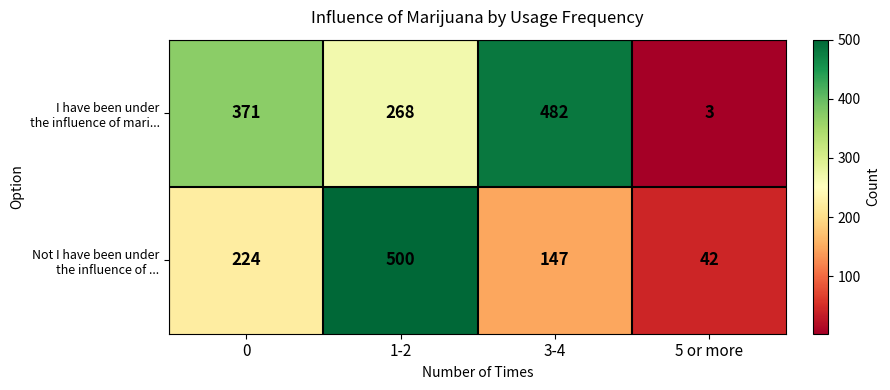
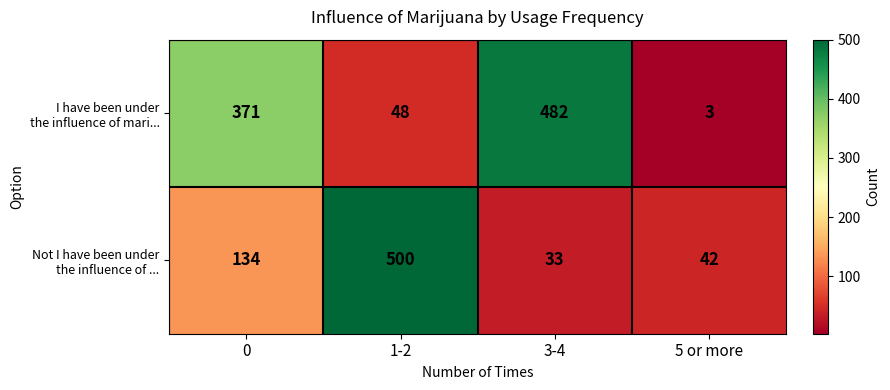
  {
    "I have been under the influence of mari...": {
      "0": 371,
-     "1-2": 268,
+     "1-2": 48,
      "3-4": 482,
      "5 or more": 3
    },
    "Not I have been under the influence of ...": {
-     "0": 224,
+     "0": 134,
      "1-2": 500,
-     "3-4": 147,
+     "3-4": 33,
      "5 or more": 42
    }
  }
